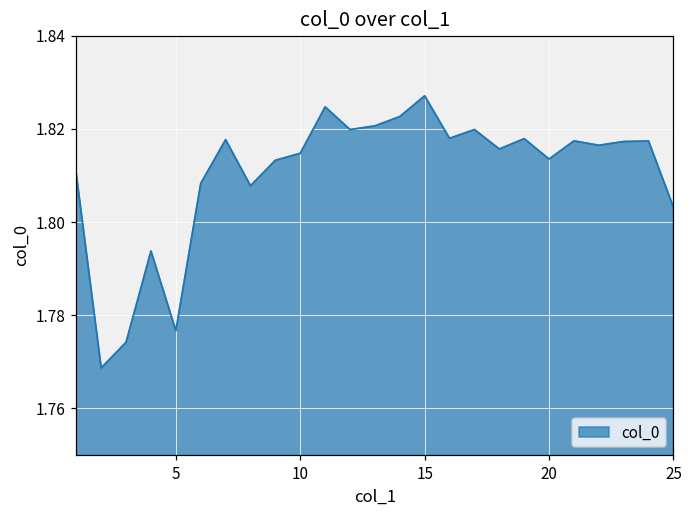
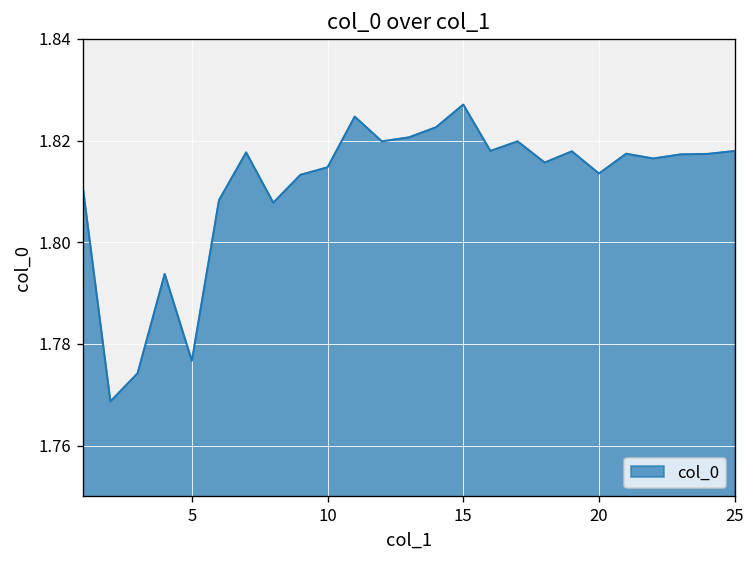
  {
    "5": 1.777,
    "10": 1.815,
    "15": 1.827,
    "20": 1.814,
-   "25": 1.803
+   "25": 1.818
  }
